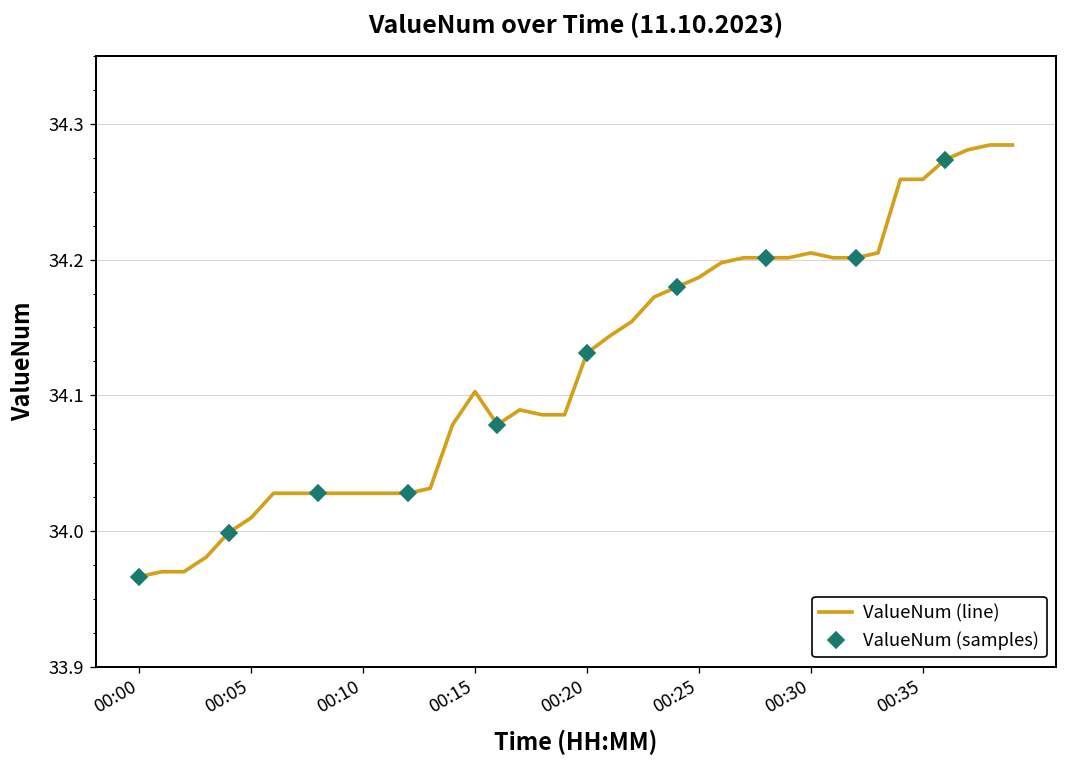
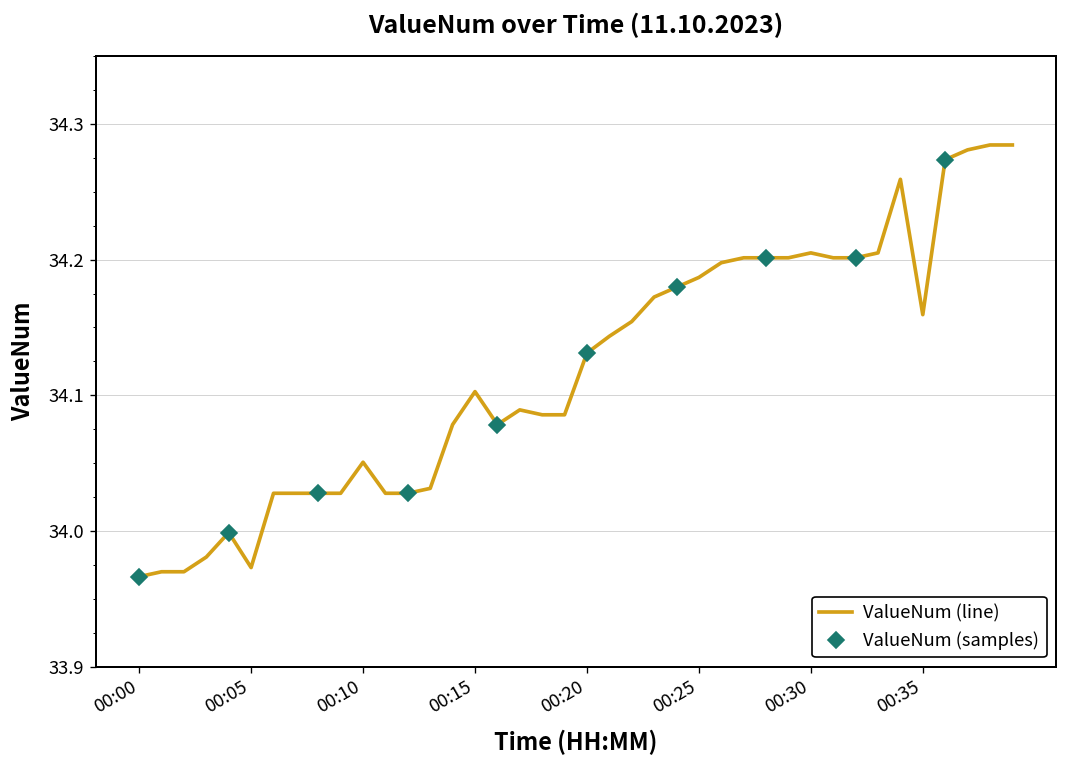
  {
    "ValueNum (line)": {
-     "00:05": 34.010,
-     "00:10": 34.028,
+     "00:05": 33.973,
+     "00:10": 34.051,
      "00:15": 34.103,
      "00:25": 34.187,
      "00:30": 34.205,
-     "00:35": 34.259
+     "00:35": 34.159
    }
  }
